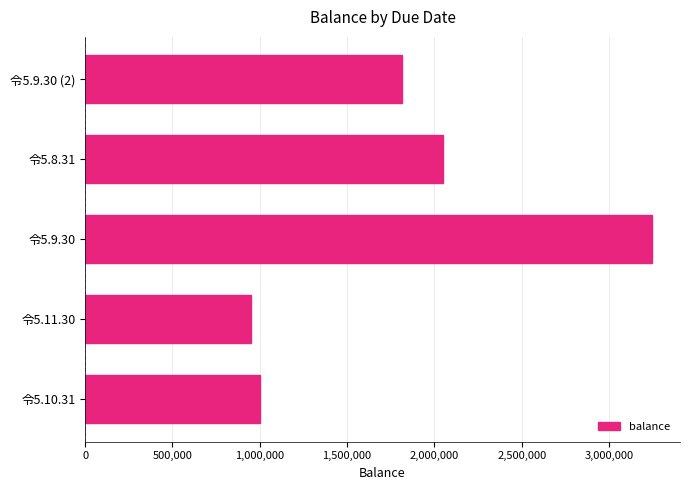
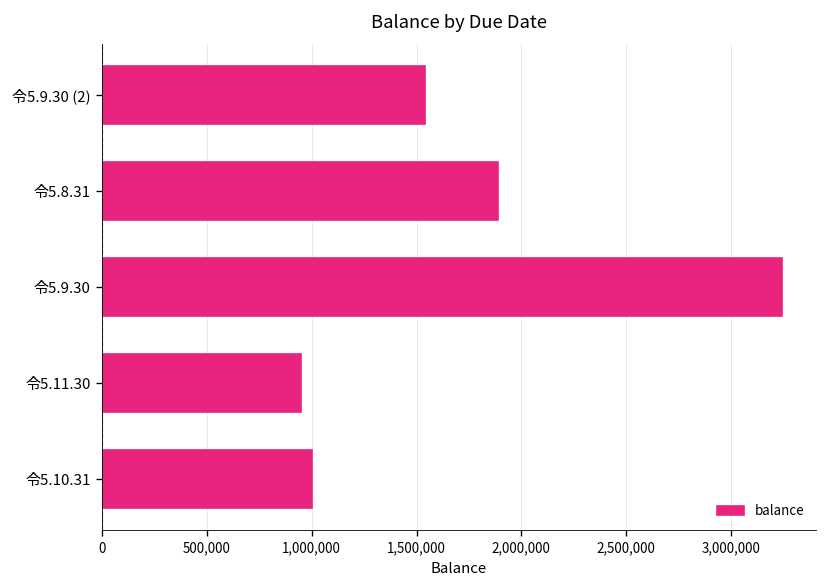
  {
-   "令5.9.30 (2)": "1,810,000",
-   "令5.8.31": "2,050,000",
+   "令5.9.30 (2)": "1,540,000",
+   "令5.8.31": "1,890,000",
    "令5.9.30": "3,240,000",
    "令5.11.30": "950,000",
    "令5.10.31": "1,000,000"
  }
